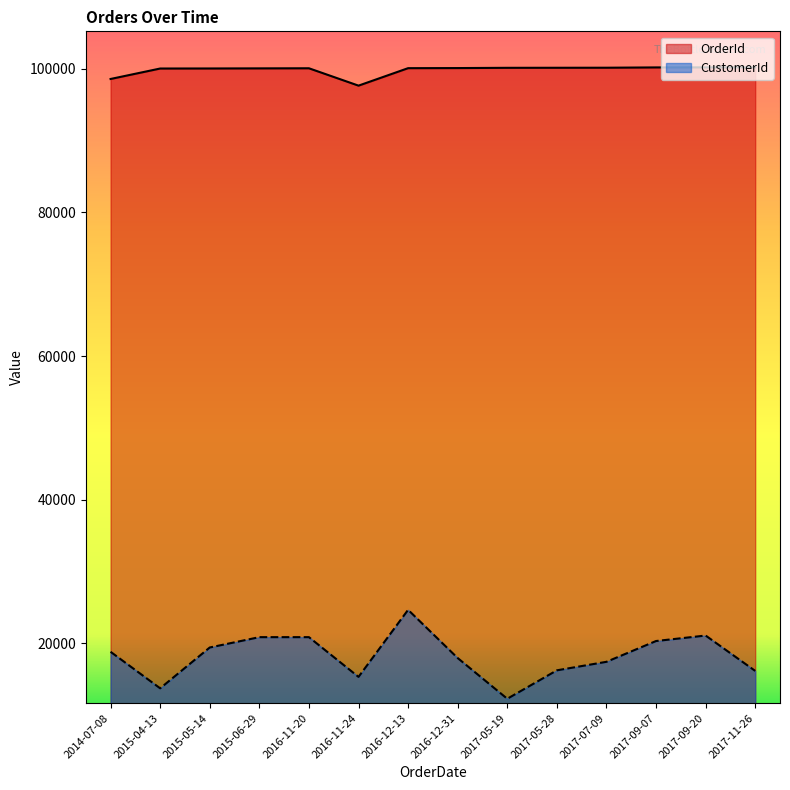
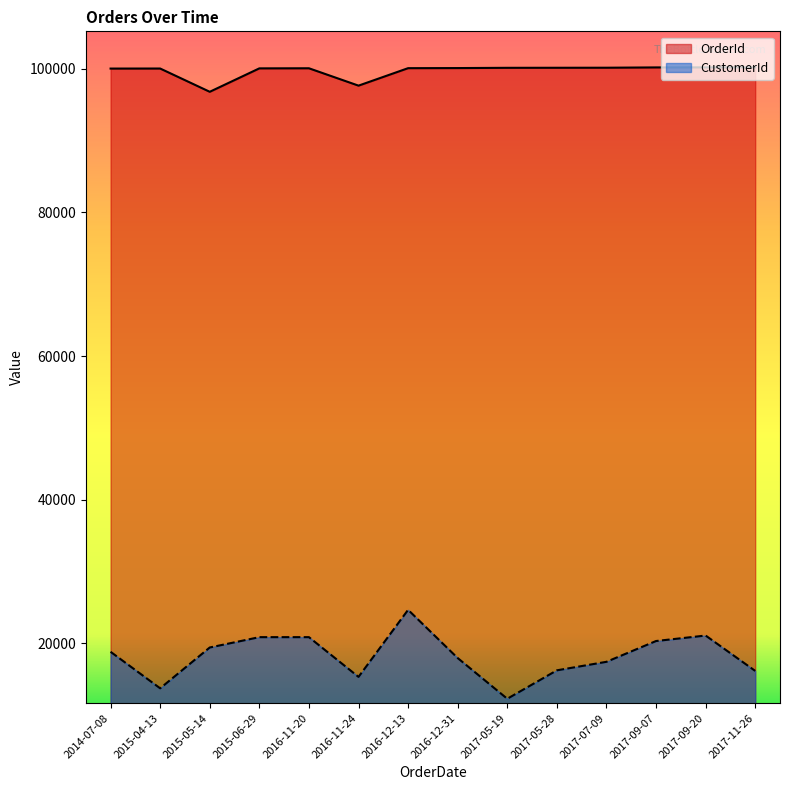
  {
    "OrderId": {
-     "2014-07-08": 99000,
+     "2014-07-08": 100000,
      "2015-04-13": 100000,
-     "2015-05-14": 100000,
+     "2015-05-14": 97000,
      "2015-06-29": 100000,
      "2016-11-20": 100000,
      "2016-11-24": 98000,
      "2016-12-13": 100000,
      "2016-12-31": 100000,
      "2017-05-19": 100000,
      "2017-05-28": 100000,
      "2017-07-09": 100000,
      "2017-09-07": 100000
    },
    "CustomerId": {
      "2014-07-08": 19000,
      "2015-04-13": 14000,
      "2015-05-14": 19000,
      "2015-06-29": 21000,
      "2016-11-20": 21000,
      "2016-11-24": 15000,
      "2016-12-13": 25000,
      "2016-12-31": 18000,
      "2017-05-19": 12000,
      "2017-05-28": 16000,
      "2017-07-09": 17000,
      "2017-09-07": 20000,
      "2017-09-20": 21000,
      "2017-11-26": 16000
    }
  }
